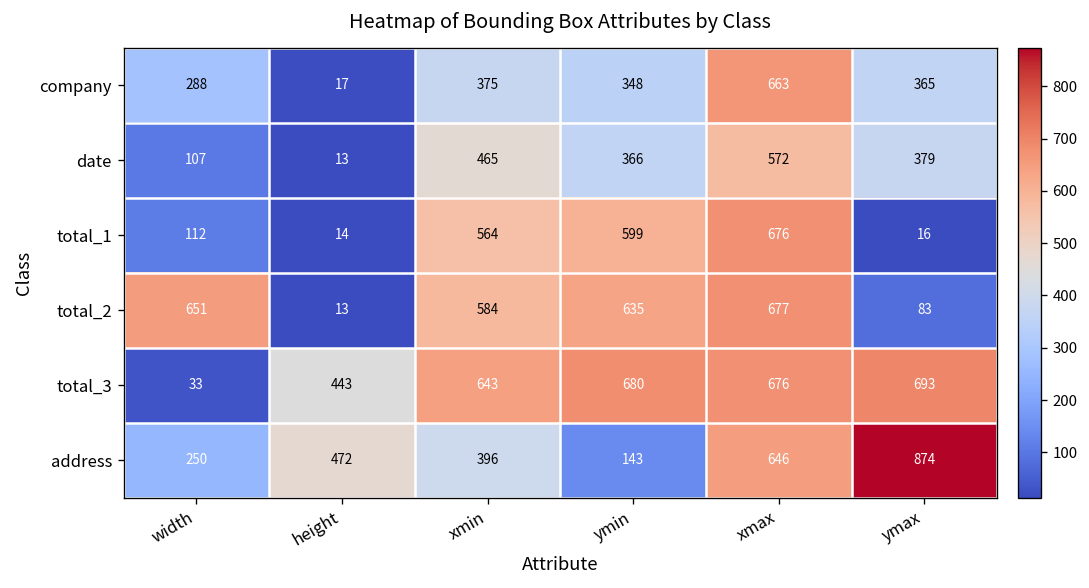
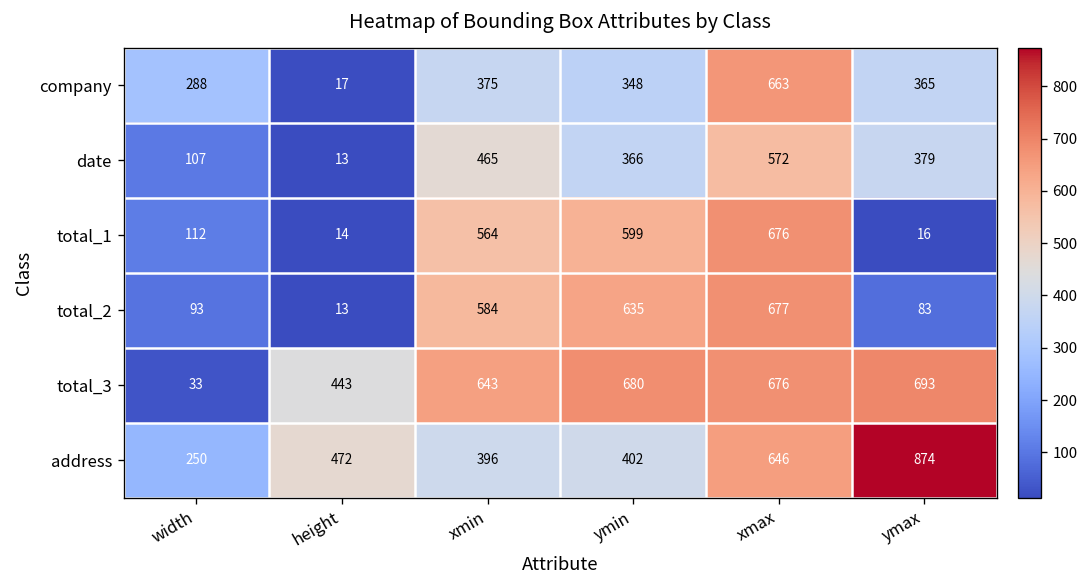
  {
    "company": {
      "width": 288,
      "height": 17,
      "xmin": 375,
      "ymin": 348,
      "xmax": 663,
      "ymax": 365
    },
    "date": {
      "width": 107,
      "height": 13,
      "xmin": 465,
      "ymin": 366,
      "xmax": 572,
      "ymax": 379
    },
    "total_1": {
      "width": 112,
      "height": 14,
      "xmin": 564,
      "ymin": 599,
      "xmax": 676,
      "ymax": 16
    },
    "total_2": {
-     "width": 651,
+     "width": 93,
      "height": 13,
      "xmin": 584,
      "ymin": 635,
      "xmax": 677,
      "ymax": 83
    },
    "total_3": {
      "width": 33,
      "height": 443,
      "xmin": 643,
      "ymin": 680,
      "xmax": 676,
      "ymax": 693
    },
    "address": {
      "width": 250,
      "height": 472,
      "xmin": 396,
-     "ymin": 143,
+     "ymin": 402,
      "xmax": 646,
      "ymax": 874
    }
  }
